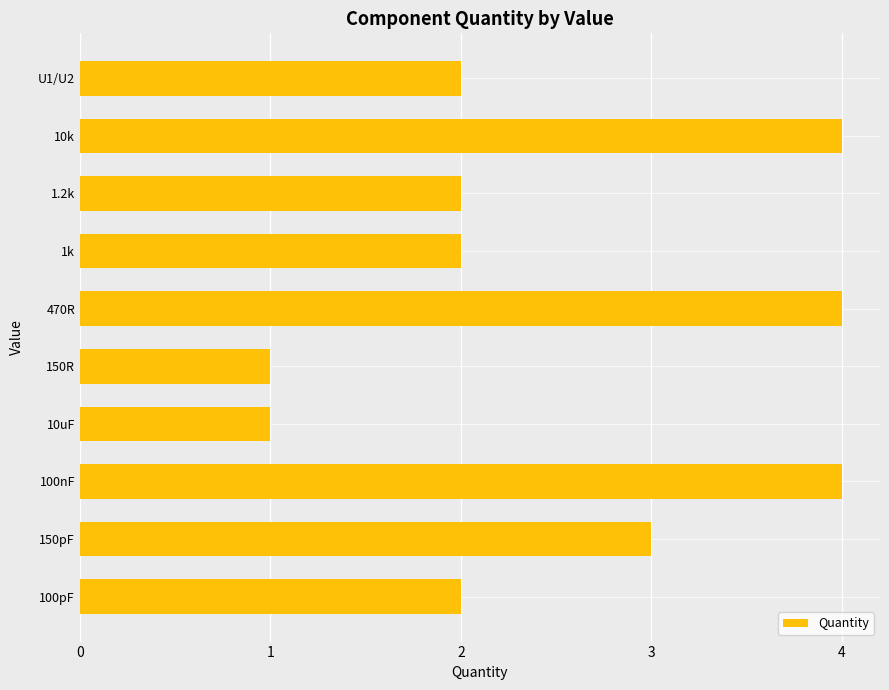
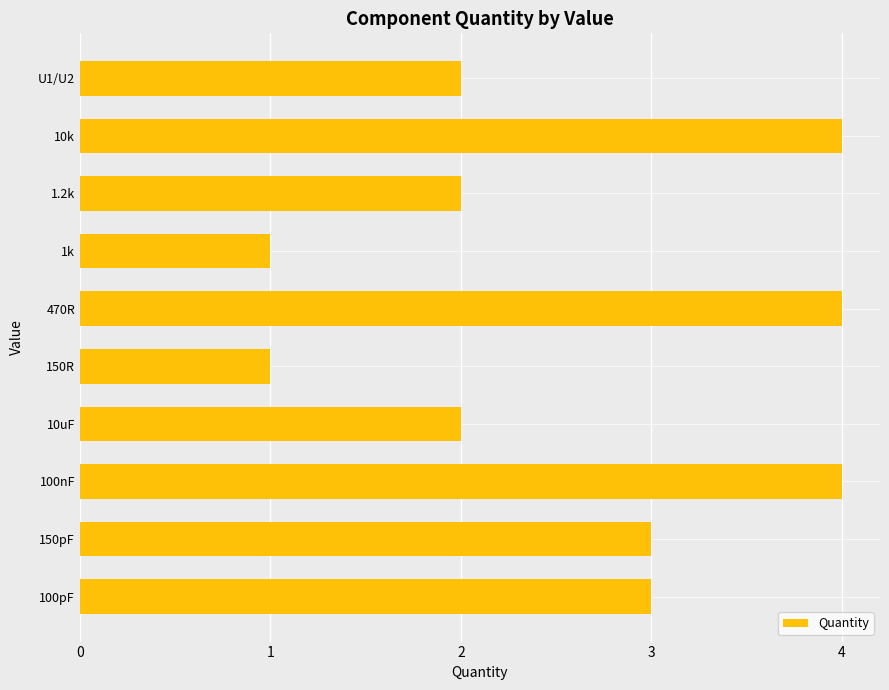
  {
    "U1/U2": 2,
    "10k": 4,
    "1.2k": 2,
-   "1k": 2,
+   "1k": 1,
    "470R": 4,
    "150R": 1,
-   "10uF": 1,
+   "10uF": 2,
    "100nF": 4,
    "150pF": 3,
-   "100pF": 2
+   "100pF": 3
  }
